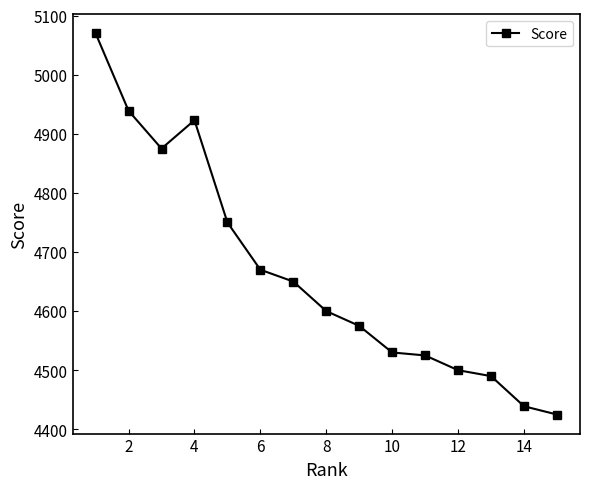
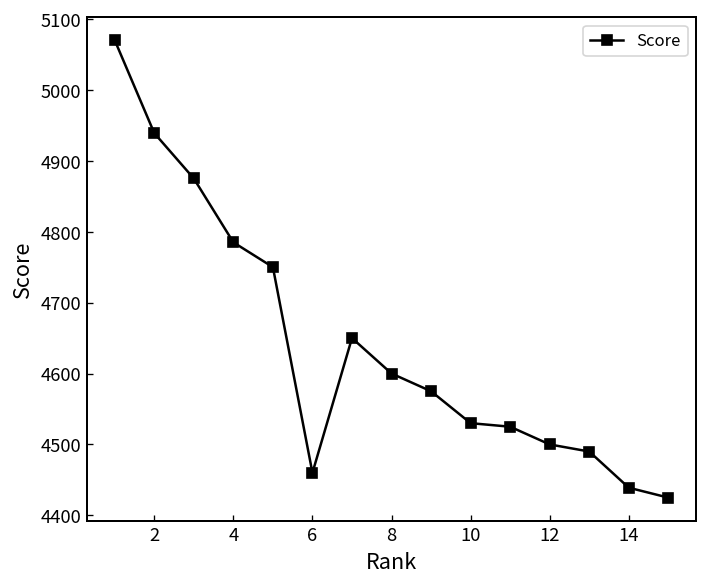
  {
    "2": 4940,
-   "4": 4920,
-   "6": 4670,
+   "4": 4790,
+   "6": 4460,
    "8": 4600,
    "10": 4530,
    "12": 4500,
    "14": 4440
  }
